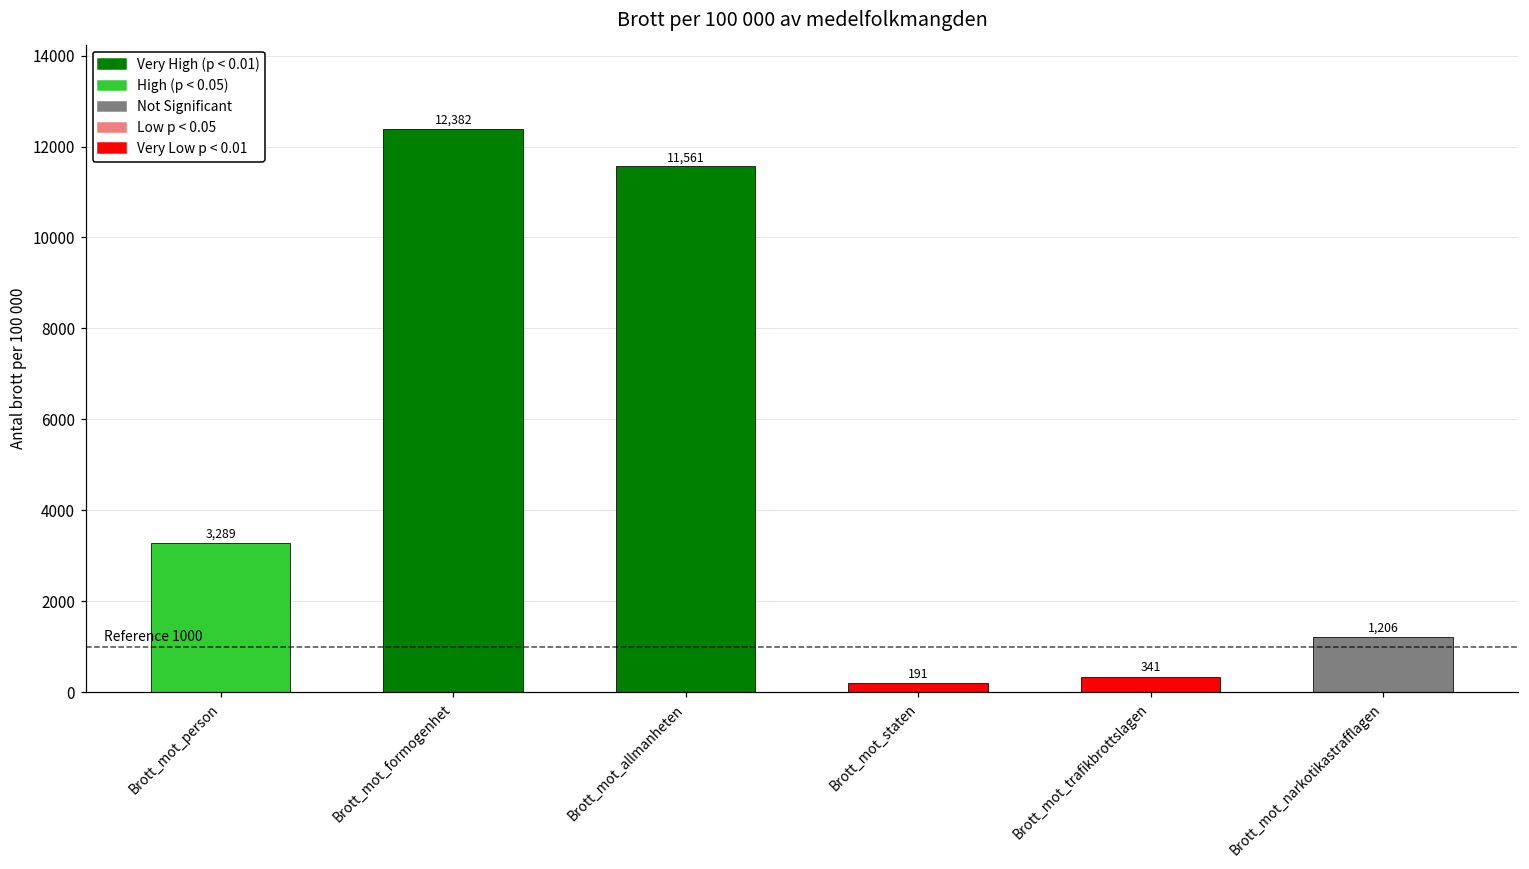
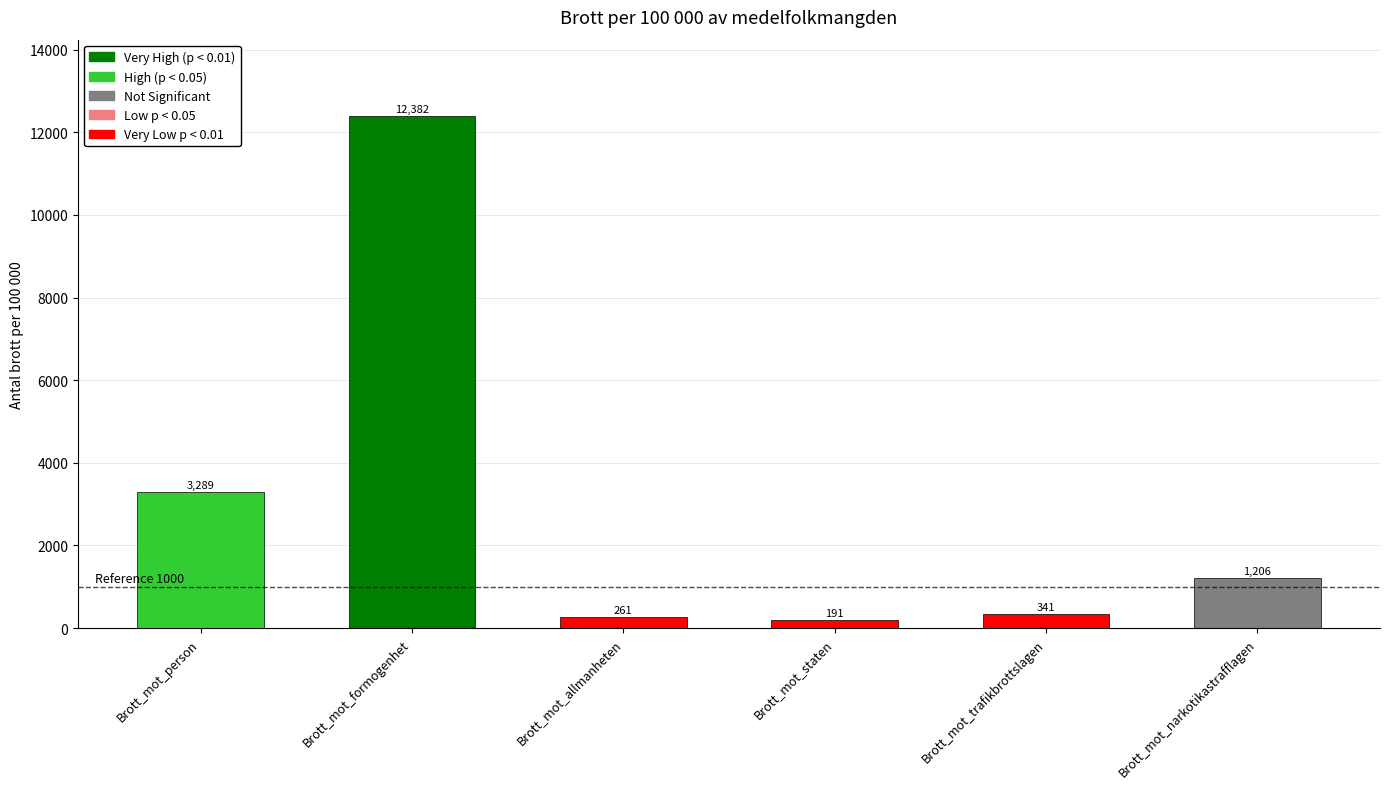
  {
    "Brott_mot_person": "3,289",
    "Brott_mot_formogenhet": "12,382",
-   "Brott_mot_allmanheten": "11,561",
+   "Brott_mot_allmanheten": "261",
    "Brott_mot_staten": "191",
    "Brott_mot_trafikbrottslagen": "341",
    "Brott_mot_narkotikastrafflagen": "1,206"
  }
